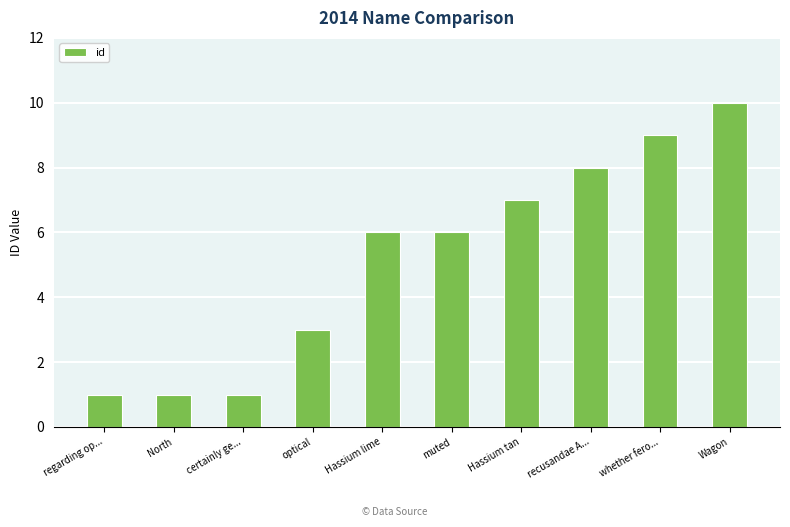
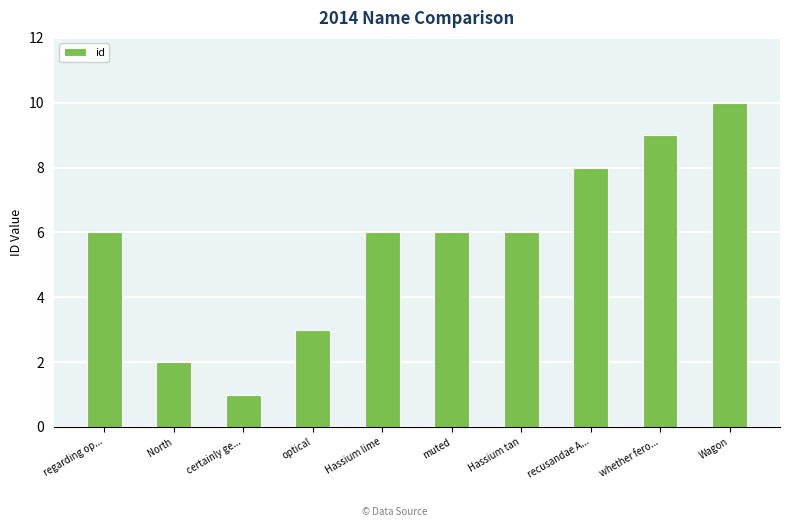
  {
-   "regarding op...": 1,
-   "North": 1,
+   "regarding op...": 6,
+   "North": 2,
    "certainly ge...": 1,
    "optical": 3,
    "Hassium lime": 6,
    "muted": 6,
-   "Hassium tan": 7,
+   "Hassium tan": 6,
    "recusandae A...": 8,
    "whether fero...": 9,
    "Wagon": 10
  }
